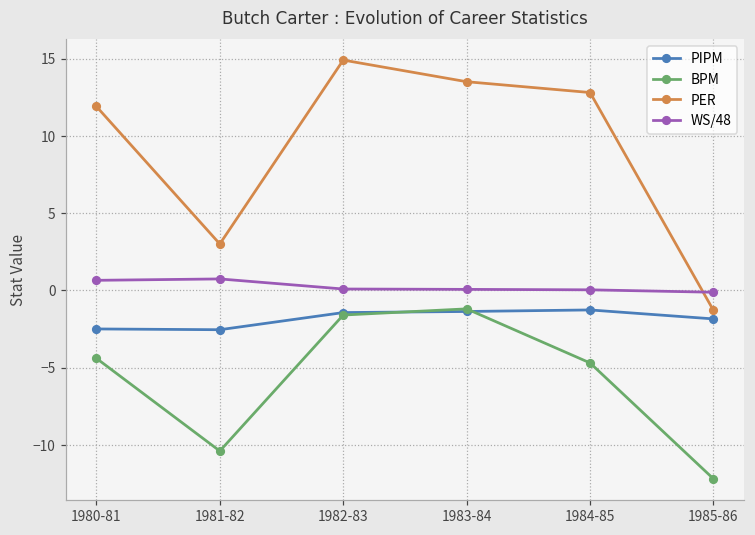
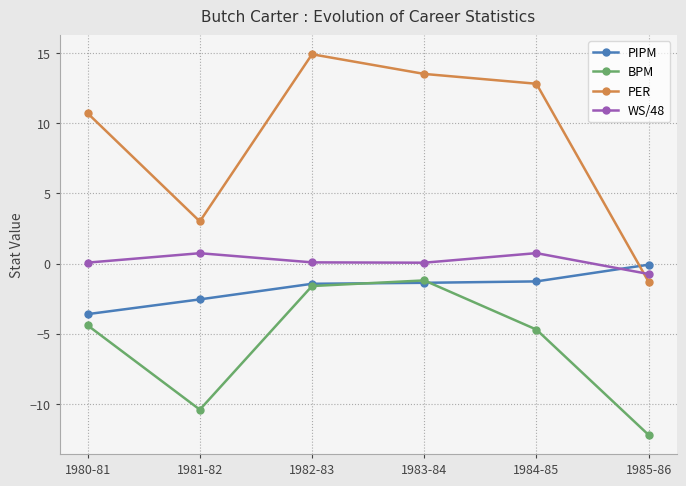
  {
    "PIPM": {
-     "1980-81": -2.5,
+     "1980-81": -3.6,
      "1981-82": -2.6,
      "1984-85": -1.3,
-     "1985-86": -1.9
+     "1985-86": -0.1
    },
    "BPM": {
      "1980-81": -4.4,
      "1981-82": -10.4,
      "1984-85": -4.7,
      "1985-86": -12.2
    },
    "PER": {
-     "1980-81": 11.9,
+     "1980-81": 10.7,
      "1981-82": 3.0,
      "1982-83": 14.9,
      "1983-84": 13.5,
      "1984-85": 12.8,
      "1985-86": -1.3
    },
    "WS/48": {
-     "1980-81": 0.6,
+     "1980-81": 0.1,
      "1981-82": 0.7,
      "1982-83": 0.1,
      "1983-84": 0.1,
-     "1984-85": 0.0,
-     "1985-86": -0.1
+     "1984-85": 0.7,
+     "1985-86": -0.7
    }
  }
